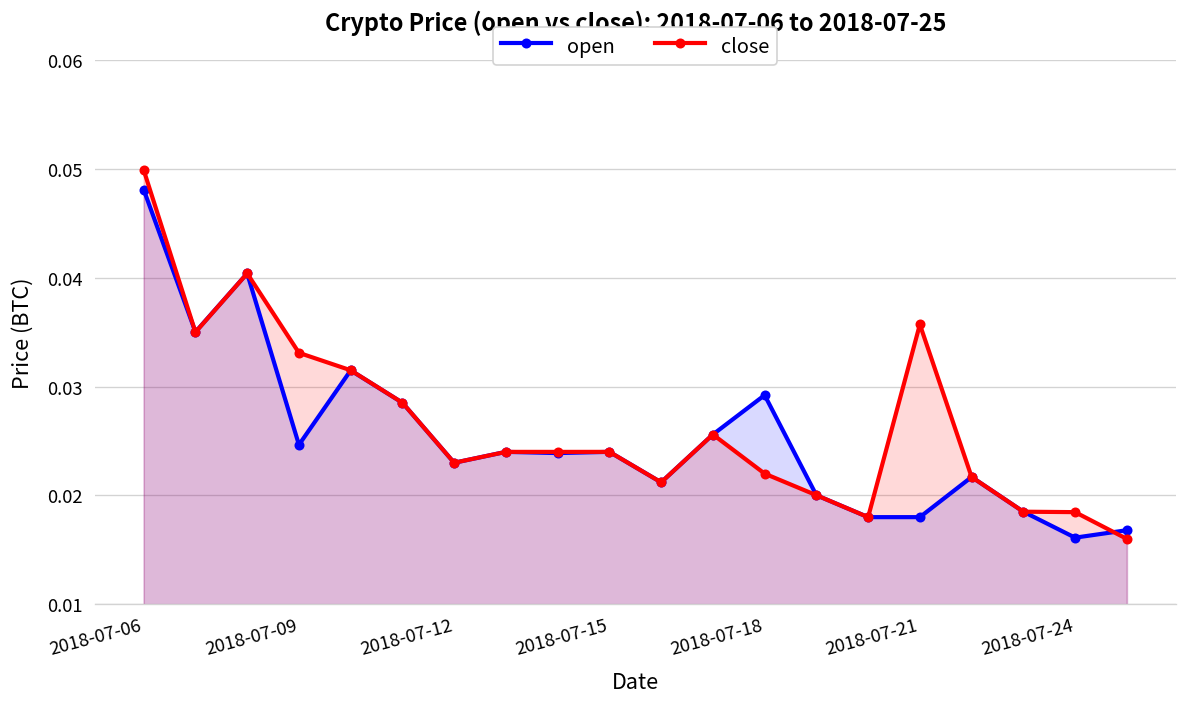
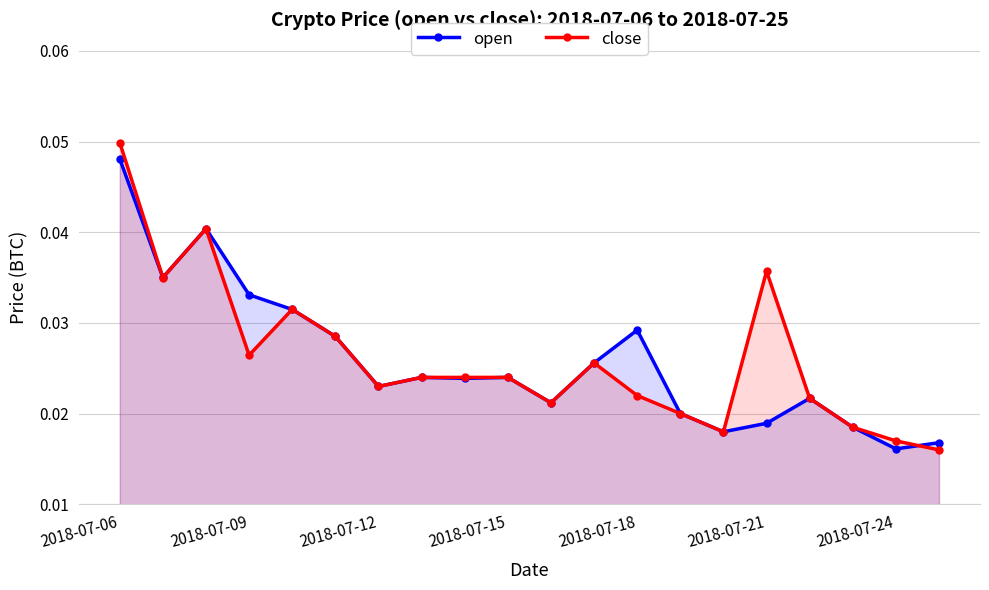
  {
    "open": {
      "2018-07-06": 0.048,
-     "2018-07-09": 0.025,
+     "2018-07-09": 0.033,
      "2018-07-18": 0.029,
-     "2018-07-21": 0.018,
+     "2018-07-21": 0.019,
      "2018-07-24": 0.016
    },
    "close": {
      "2018-07-06": 0.050,
-     "2018-07-09": 0.033,
+     "2018-07-09": 0.026,
      "2018-07-18": 0.022,
      "2018-07-21": 0.036,
-     "2018-07-24": 0.018
+     "2018-07-24": 0.017
    }
  }
